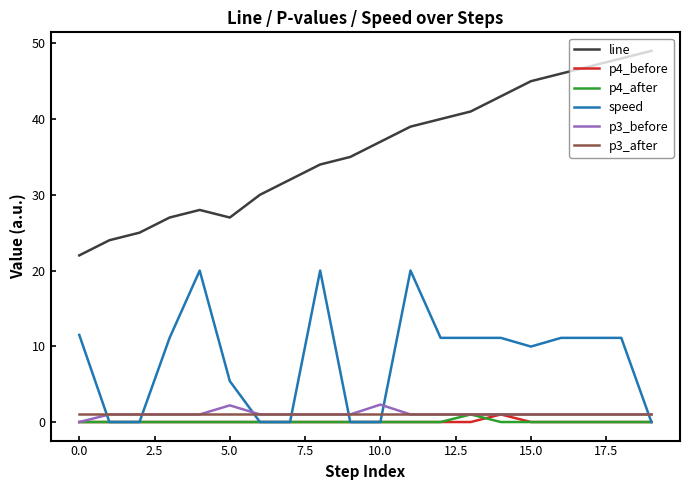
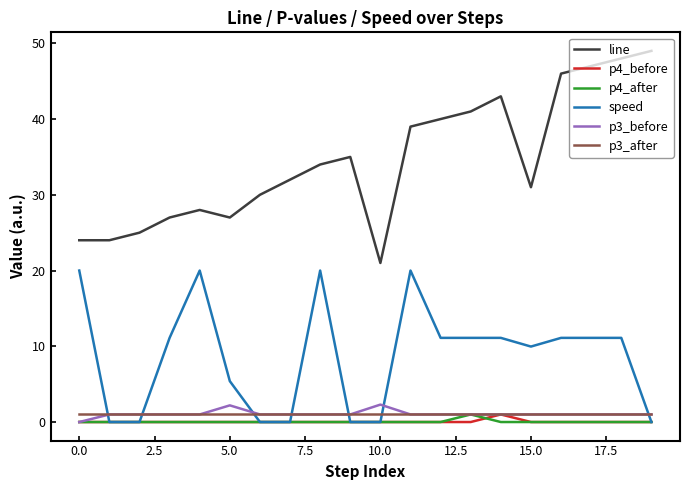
  {
    "line": {
-     "0.0": 22,
+     "0.0": 24,
      "5.0": 27,
-     "10.0": 37,
-     "15.0": 45
+     "10.0": 21,
+     "15.0": 31
    },
    "speed": {
-     "0.0": 12,
+     "0.0": 20,
      "5.0": 5,
      "15.0": 10
    },
    "p3_before": {
      "5.0": 2,
      "10.0": 2
    },
    "p3_after": {
      "0.0": 1,
      "5.0": 1,
      "10.0": 1
    }
  }
